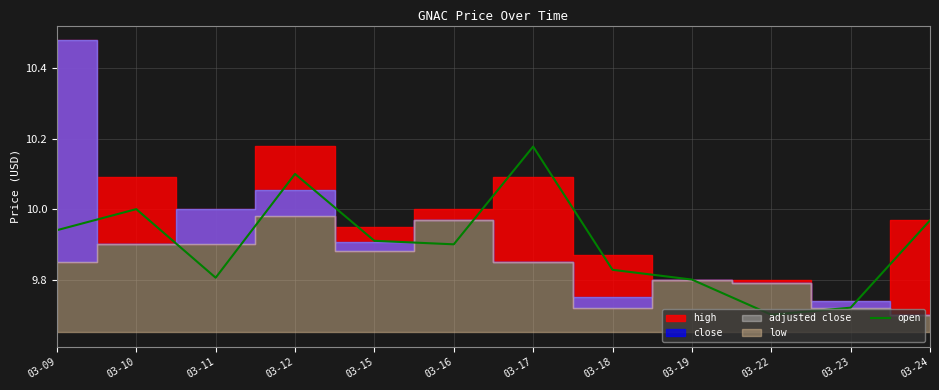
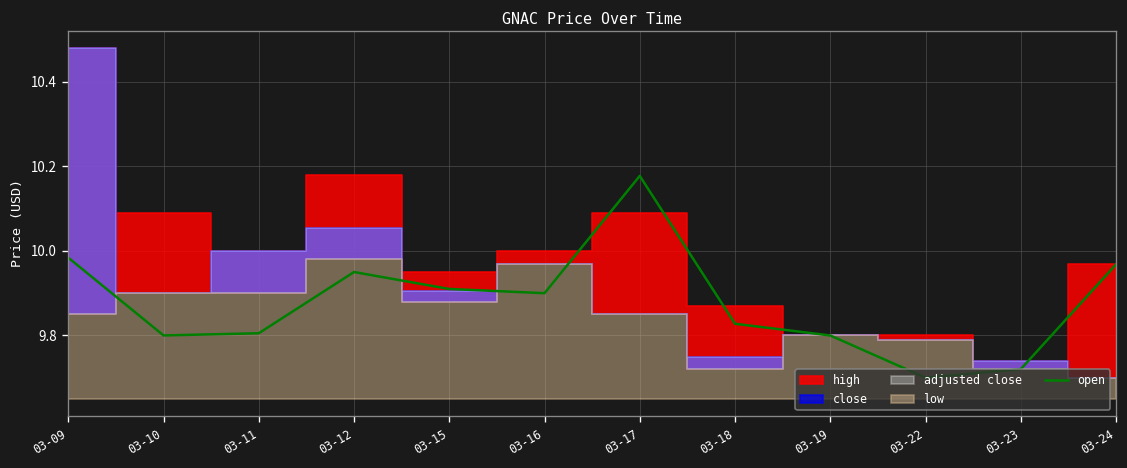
  {
    "open": {
-     "03-09": 9.94,
-     "03-10": 10.0,
+     "03-09": 9.98,
+     "03-10": 9.8,
      "03-11": 9.81,
-     "03-12": 10.10,
+     "03-12": 9.95,
      "03-15": 9.91,
      "03-16": 9.90,
      "03-17": 10.18,
      "03-18": 9.83,
      "03-19": 9.80,
      "03-23": 9.72
    }
  }
